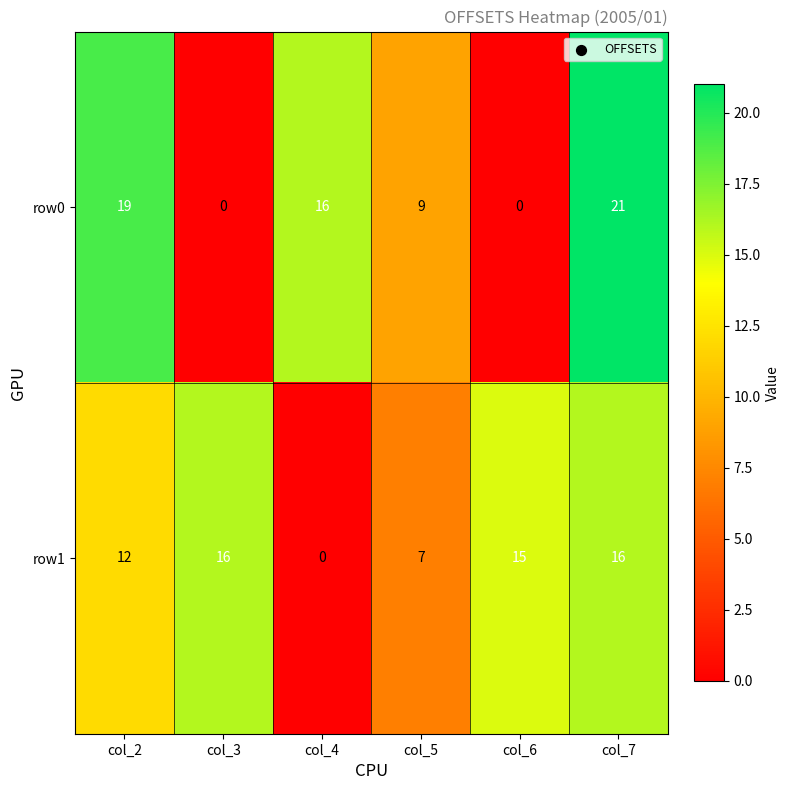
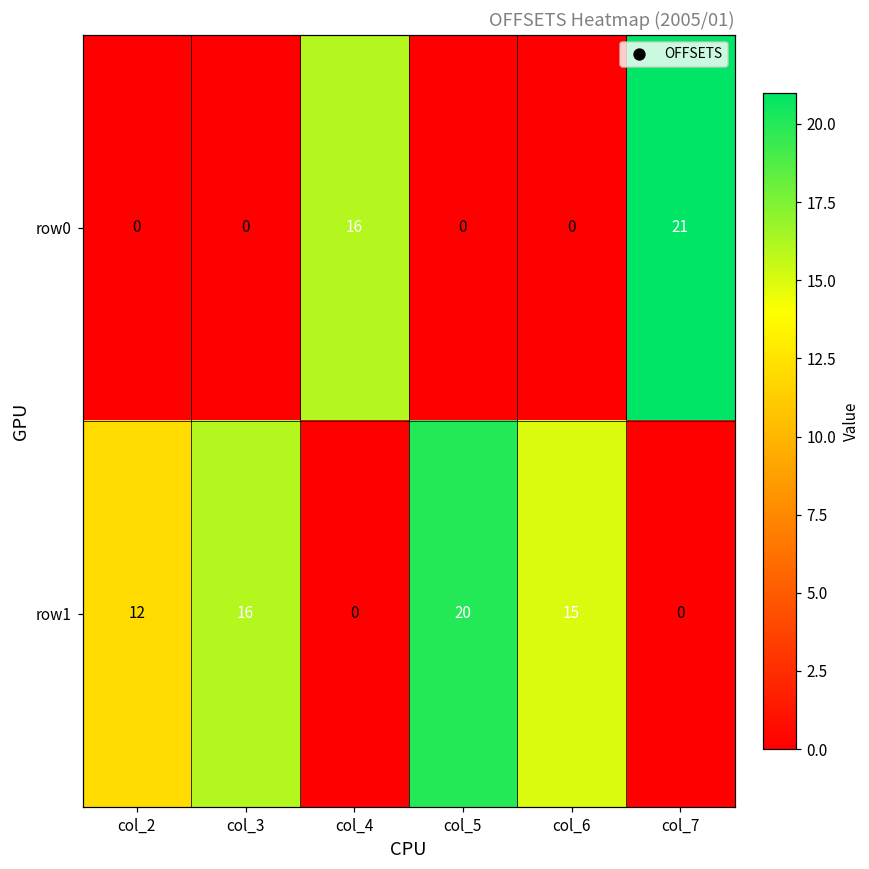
  {
    "row0": {
-     "col_2": 19,
+     "col_2": 0,
      "col_3": 0,
      "col_4": 16,
-     "col_5": 9,
+     "col_5": 0,
      "col_6": 0,
      "col_7": 21
    },
    "row1": {
      "col_2": 12,
      "col_3": 16,
      "col_4": 0,
-     "col_5": 7,
+     "col_5": 20,
      "col_6": 15,
-     "col_7": 16
+     "col_7": 0
    }
  }
